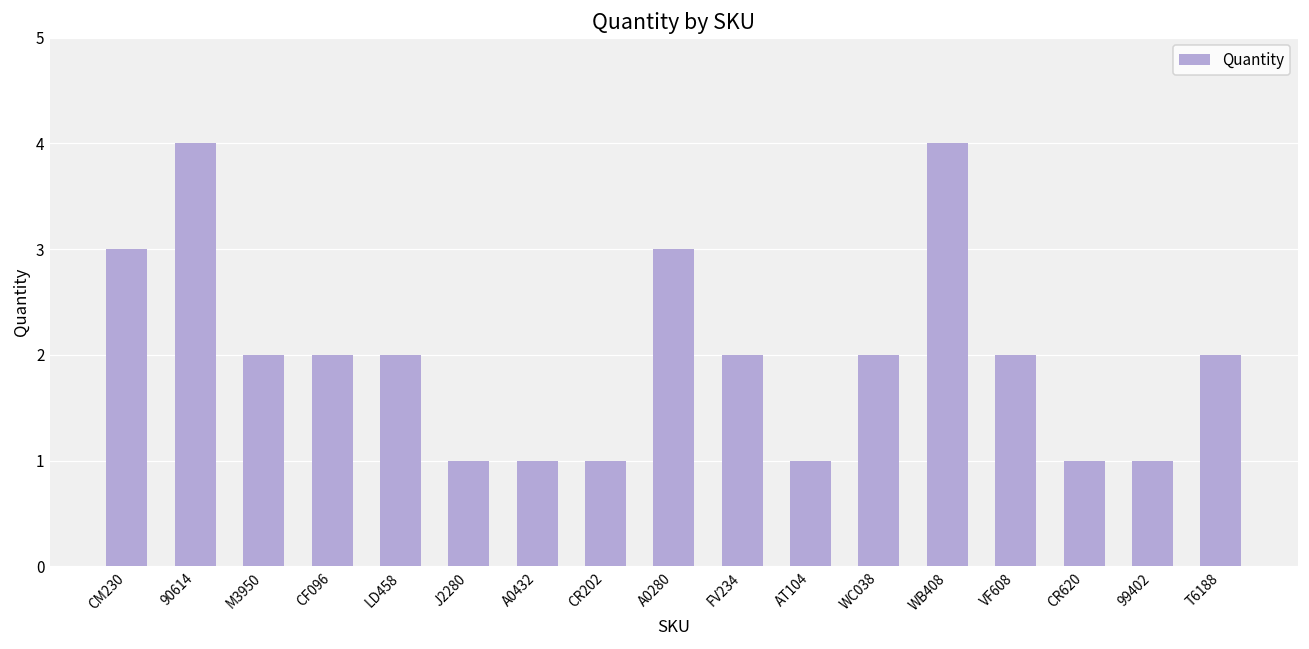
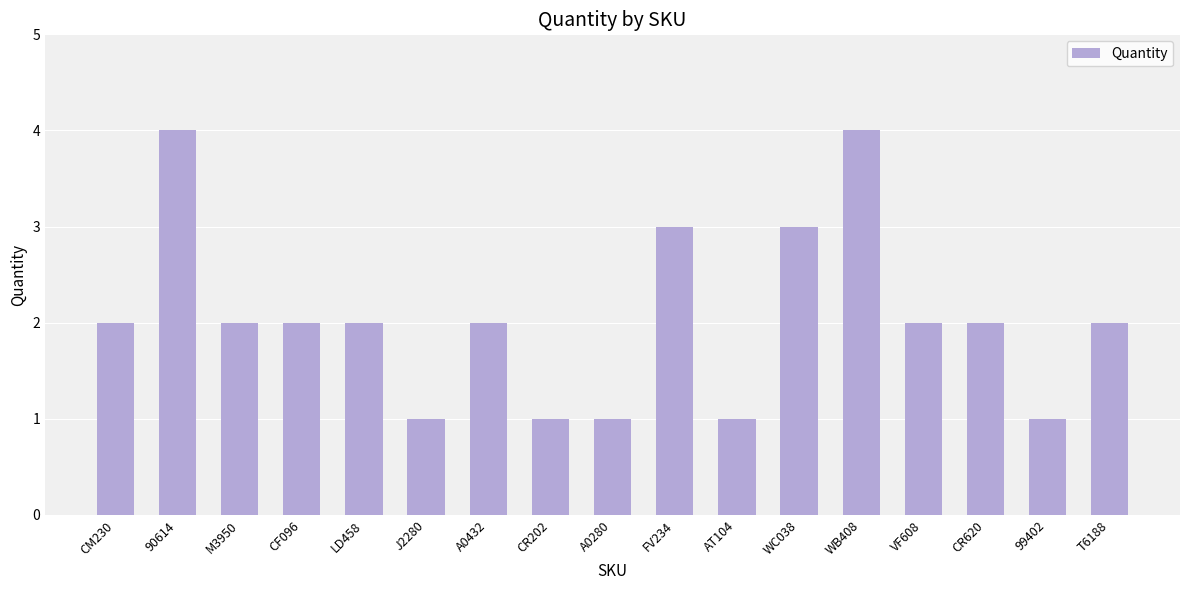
  {
-   "CM230": 3,
+   "CM230": 2,
    "90614": 4,
    "M3950": 2,
    "CF096": 2,
    "LD458": 2,
    "J2280": 1,
-   "A0432": 1,
+   "A0432": 2,
    "CR202": 1,
-   "A0280": 3,
-   "FV234": 2,
+   "A0280": 1,
+   "FV234": 3,
    "AT104": 1,
-   "WC038": 2,
+   "WC038": 3,
    "WB408": 4,
    "VF608": 2,
-   "CR620": 1,
+   "CR620": 2,
    "99402": 1,
    "T6188": 2
  }
